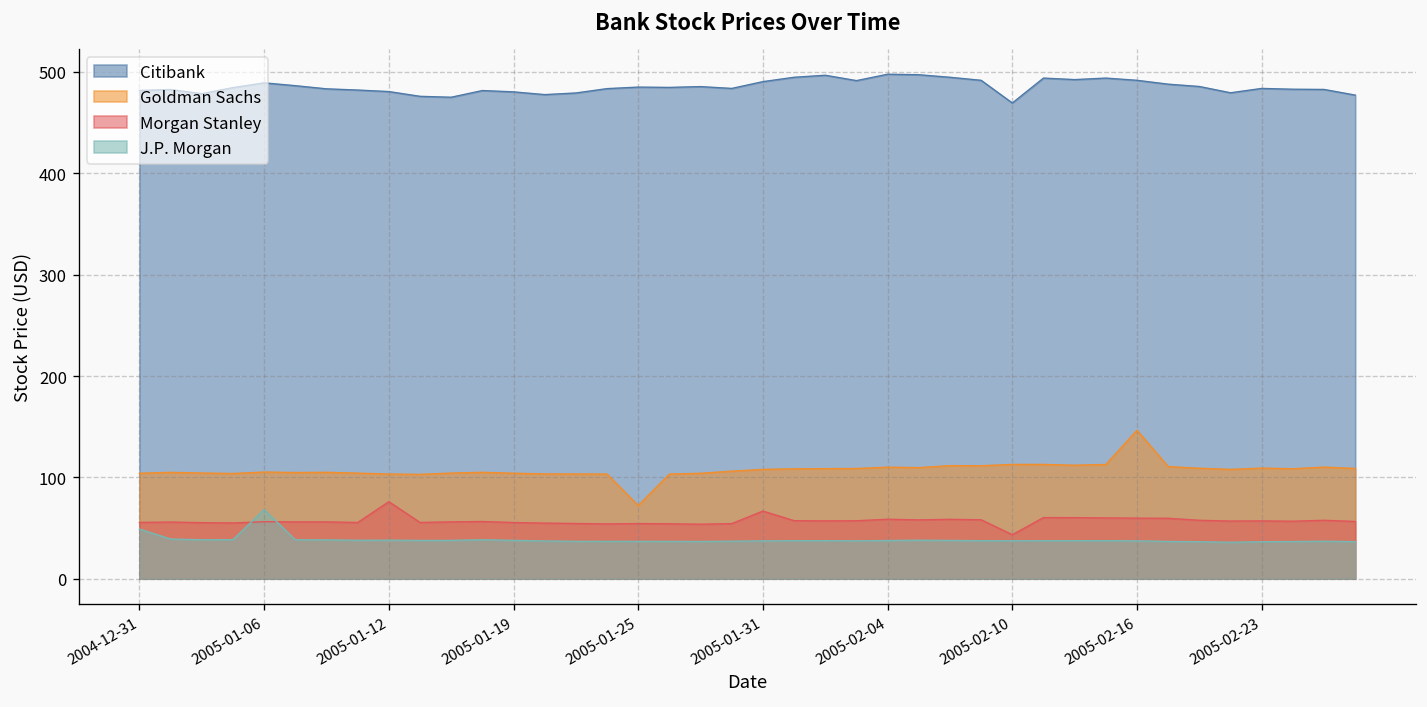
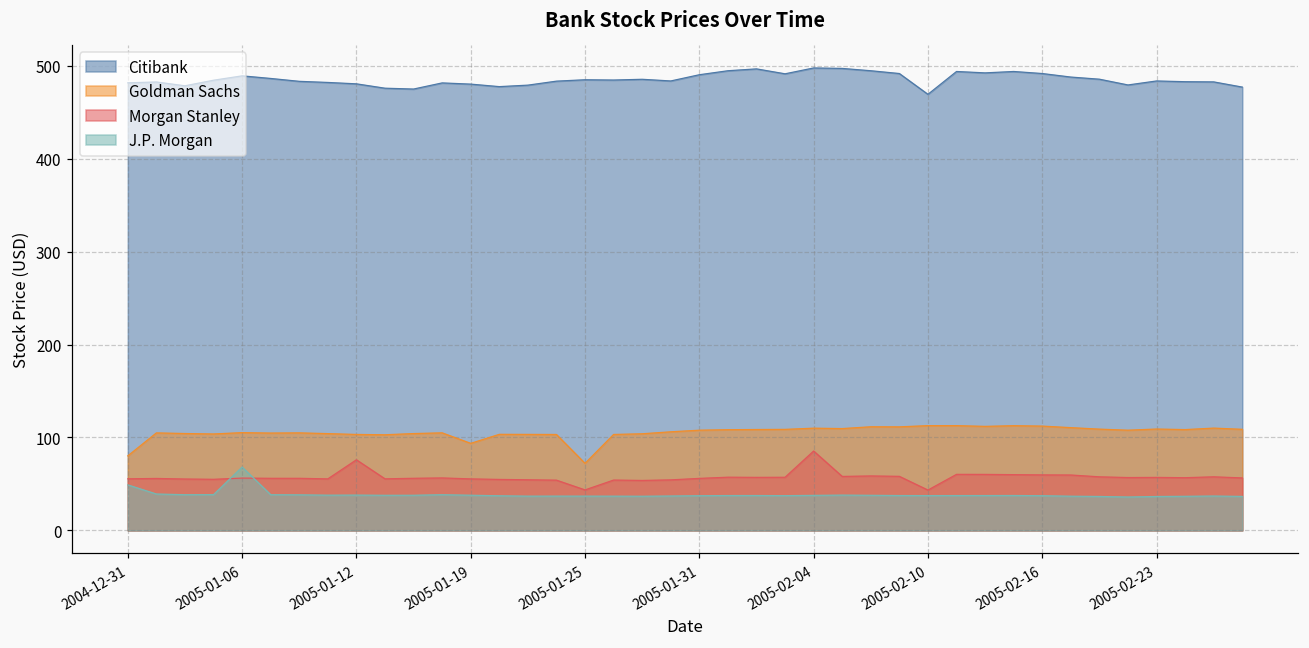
  {
    "Citibank": {
      "2005-01-12": 480,
      "2005-01-19": 480,
      "2005-01-25": 490,
      "2005-01-31": 490,
      "2005-02-04": 500,
      "2005-02-10": 470,
      "2005-02-16": 490,
      "2005-02-23": 480
    },
    "Goldman Sachs": {
-     "2004-12-31": 100,
+     "2004-12-31": 80,
      "2005-01-06": 110,
      "2005-01-12": 100,
-     "2005-01-19": 100,
+     "2005-01-19": 90,
      "2005-01-25": 70,
      "2005-01-31": 110,
      "2005-02-04": 110,
      "2005-02-10": 110,
-     "2005-02-16": 150,
+     "2005-02-16": 110,
      "2005-02-23": 110
    },
    "Morgan Stanley": {
      "2004-12-31": 60,
      "2005-01-06": 60,
      "2005-01-12": 80,
      "2005-01-19": 60,
-     "2005-01-25": 50,
-     "2005-01-31": 70,
-     "2005-02-04": 60,
+     "2005-01-25": 40,
+     "2005-01-31": 60,
+     "2005-02-04": 90,
      "2005-02-10": 40,
      "2005-02-16": 60,
      "2005-02-23": 60
    },
    "J.P. Morgan": {
      "2004-12-31": 50,
      "2005-01-06": 70,
      "2005-01-12": 40,
      "2005-01-19": 40,
      "2005-01-25": 40,
      "2005-01-31": 40,
      "2005-02-04": 40,
      "2005-02-10": 40,
      "2005-02-16": 40,
      "2005-02-23": 40
    }
  }
